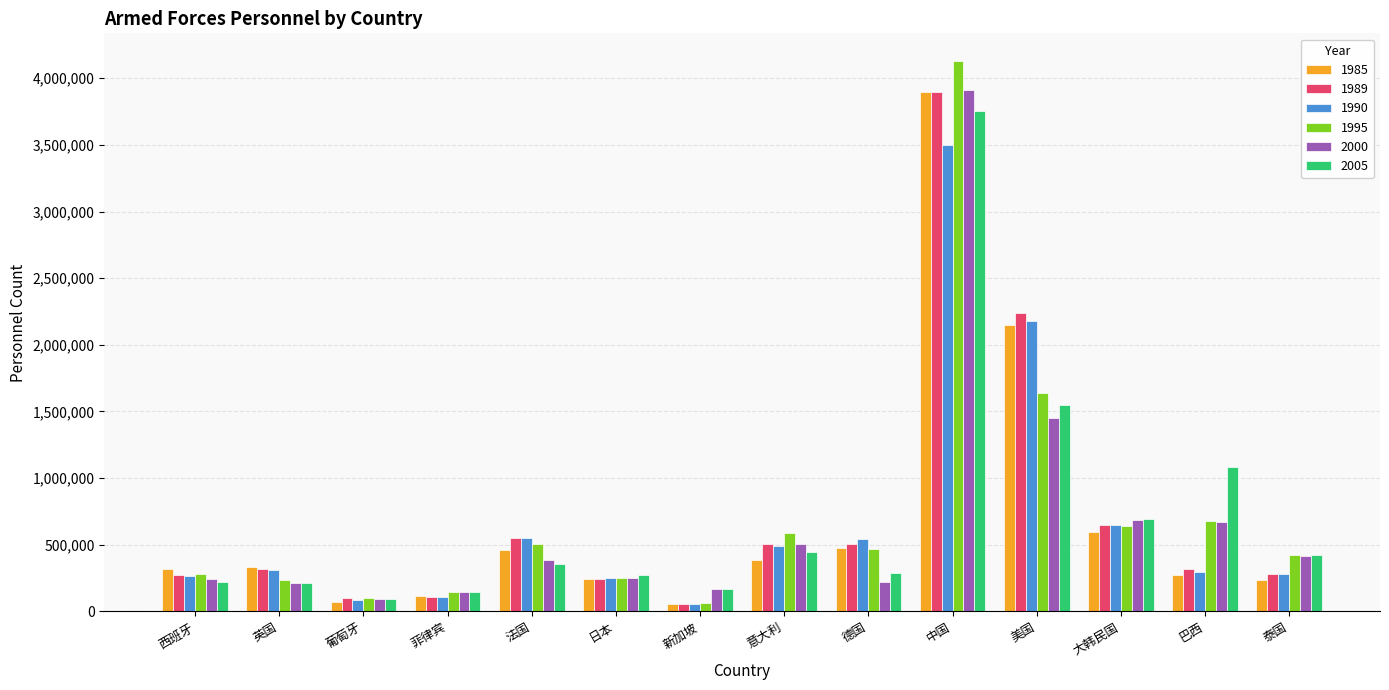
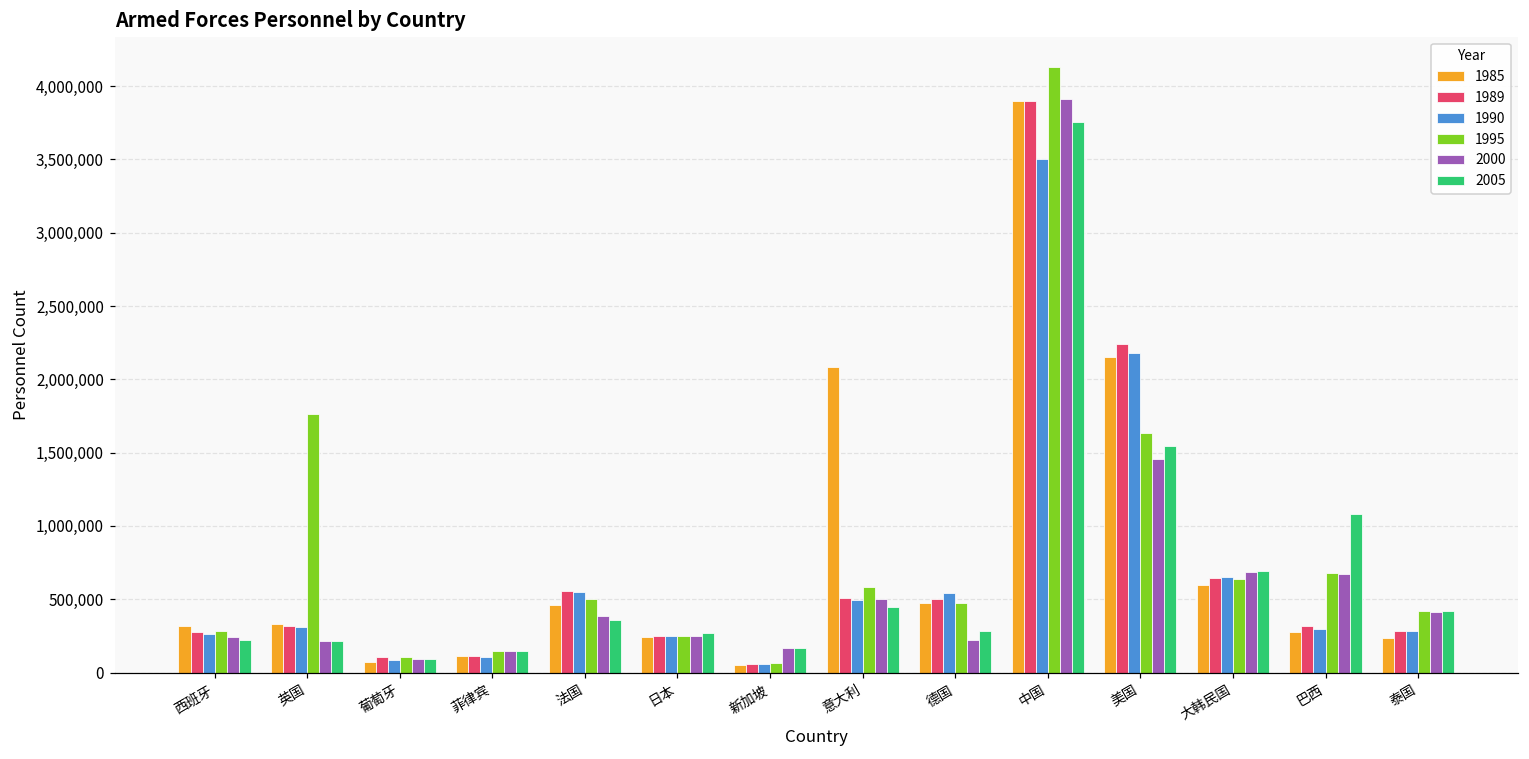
  {
    "1985": {
      "西班牙": "320,000",
      "英国": "330,000",
      "葡萄牙": "70,000",
      "菲律宾": "110,000",
      "法国": "460,000",
      "日本": "240,000",
      "新加坡": "60,000",
-     "意大利": "390,000",
+     "意大利": "2,080,000",
      "德国": "480,000",
      "中国": "3,900,000",
      "美国": "2,150,000",
      "大韩民国": "600,000",
      "巴西": "280,000",
      "泰国": "240,000"
    },
    "1989": {
      "西班牙": "280,000",
      "英国": "320,000",
      "葡萄牙": "100,000",
      "菲律宾": "110,000",
      "法国": "550,000",
      "日本": "250,000",
      "新加坡": "60,000",
      "意大利": "510,000",
      "德国": "500,000",
      "中国": "3,900,000",
      "美国": "2,240,000",
      "大韩民国": "650,000",
      "巴西": "320,000",
      "泰国": "280,000"
    },
    "1990": {
      "西班牙": "260,000",
      "英国": "310,000",
      "葡萄牙": "90,000",
      "菲律宾": "110,000",
      "法国": "550,000",
      "日本": "250,000",
      "新加坡": "60,000",
      "意大利": "490,000",
      "德国": "550,000",
      "中国": "3,500,000",
      "美国": "2,180,000",
      "大韩民国": "650,000",
      "巴西": "300,000",
      "泰国": "280,000"
    },
    "1995": {
      "西班牙": "280,000",
-     "英国": "230,000",
+     "英国": "1,760,000",
      "葡萄牙": "100,000",
      "菲律宾": "150,000",
      "法国": "500,000",
      "日本": "250,000",
      "新加坡": "70,000",
      "意大利": "590,000",
      "德国": "470,000",
      "中国": "4,130,000",
      "美国": "1,640,000",
      "大韩民国": "640,000",
      "巴西": "680,000",
      "泰国": "420,000"
    },
    "2000": {
      "西班牙": "240,000",
      "英国": "210,000",
      "葡萄牙": "90,000",
      "菲律宾": "150,000",
      "法国": "390,000",
      "日本": "250,000",
      "新加坡": "170,000",
      "意大利": "500,000",
      "德国": "220,000",
      "中国": "3,910,000",
      "美国": "1,450,000",
      "大韩民国": "690,000",
      "巴西": "670,000",
      "泰国": "420,000"
    },
    "2005": {
      "西班牙": "220,000",
      "英国": "220,000",
      "葡萄牙": "90,000",
      "菲律宾": "150,000",
      "法国": "360,000",
      "日本": "270,000",
      "新加坡": "170,000",
      "意大利": "450,000",
      "德国": "290,000",
      "中国": "3,760,000",
      "美国": "1,550,000",
      "大韩民国": "690,000",
      "巴西": "1,080,000",
      "泰国": "420,000"
    }
  }
